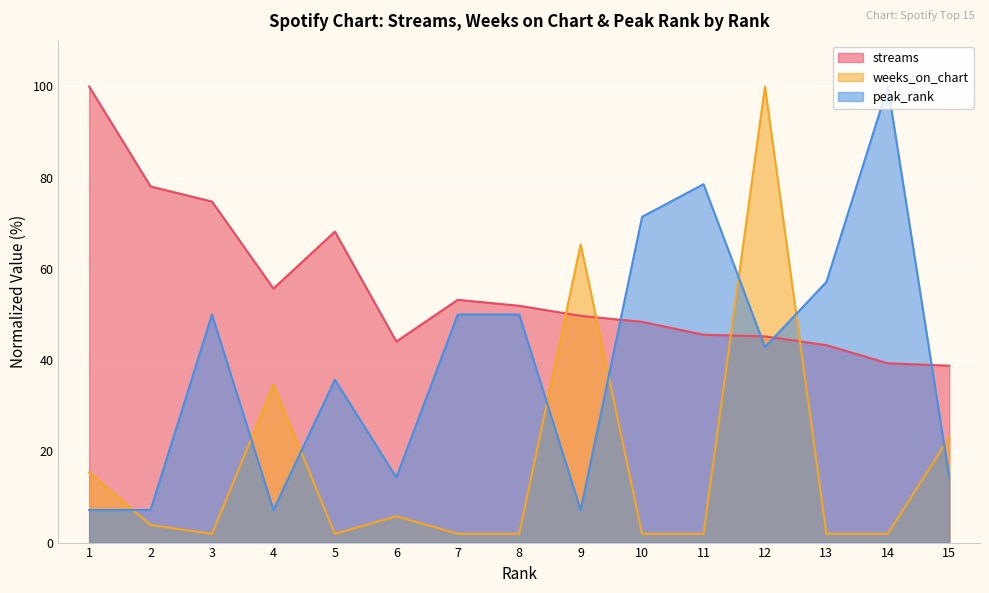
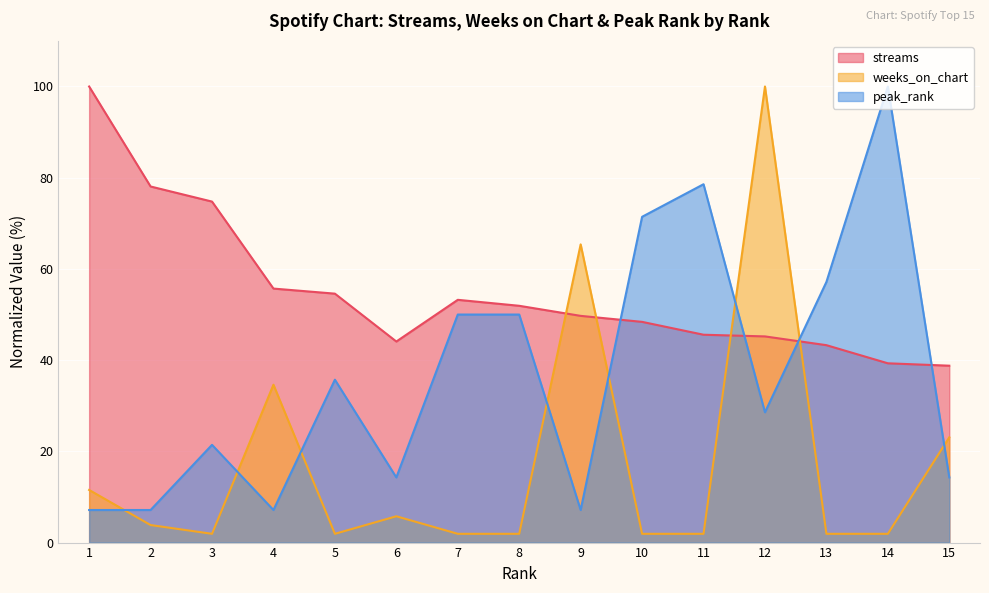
  {
    "streams": {
      "1": 100,
      "2": 78,
      "3": 75,
      "4": 56,
-     "5": 68,
+     "5": 55,
      "6": 44,
      "7": 53,
      "8": 52,
      "9": 50,
      "10": 48,
      "11": 46,
      "12": 45,
      "13": 43,
      "14": 39,
      "15": 39
    },
    "weeks_on_chart": {
-     "1": 15,
+     "1": 12,
      "2": 4,
      "3": 2,
      "4": 35,
      "5": 2,
      "6": 6,
      "7": 2,
      "8": 2,
      "9": 65,
      "10": 2,
      "11": 2,
      "12": 100,
      "13": 2,
      "14": 2,
      "15": 23
    },
    "peak_rank": {
      "1": 7,
      "2": 7,
-     "3": 50,
+     "3": 21,
      "4": 7,
      "5": 36,
      "6": 14,
      "7": 50,
      "8": 50,
      "9": 7,
      "10": 71,
      "11": 79,
-     "12": 43,
+     "12": 29,
      "13": 57,
      "15": 14
    }
  }
